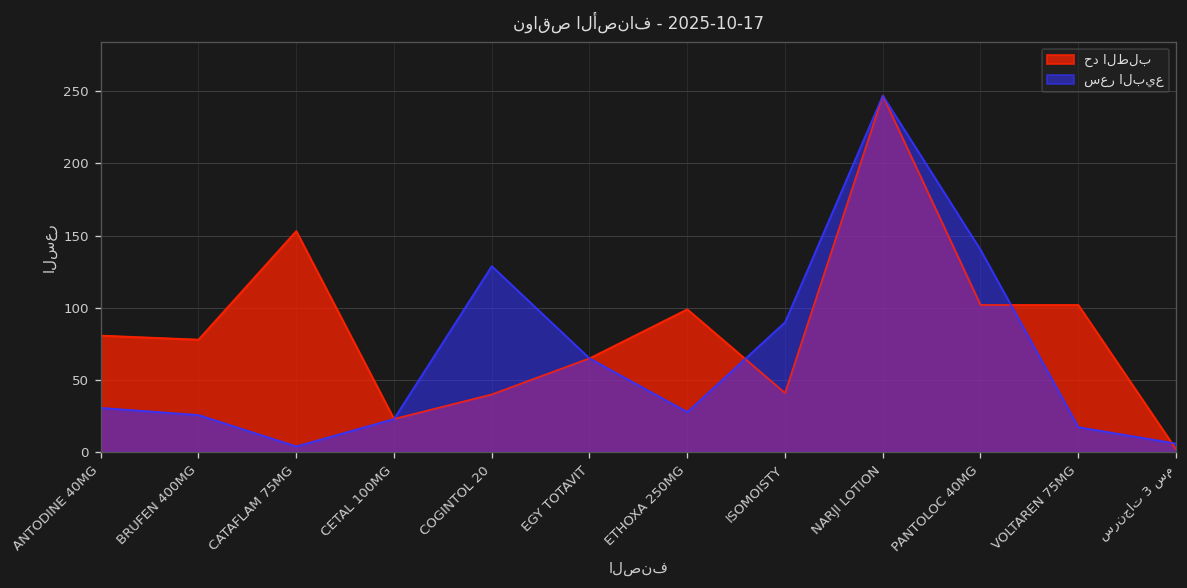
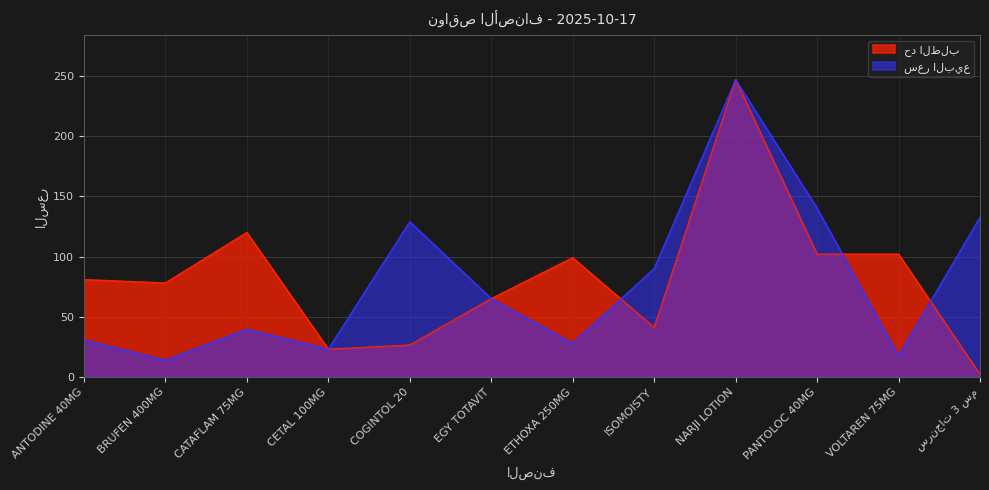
  {
    "حد الطلب": {
      "ANTODINE 40MG": 81,
      "BRUFEN 400MG": 78,
-     "CATAFLAM 75MG": 153,
-     "COGINTOL 20": 40,
+     "CATAFLAM 75MG": 120,
+     "COGINTOL 20": 26,
      "ETHOXA 250MG": 99,
      "ISOMOISTY": 41,
      "PANTOLOC 40MG": 102,
      "VOLTAREN 75MG": 102,
      "سرنجات 3 سم": 2
    },
    "سعر البيع": {
      "ANTODINE 40MG": 31,
-     "BRUFEN 400MG": 26,
-     "CATAFLAM 75MG": 4,
+     "BRUFEN 400MG": 14,
+     "CATAFLAM 75MG": 40,
      "COGINTOL 20": 129,
      "ETHOXA 250MG": 28,
      "ISOMOISTY": 90,
      "PANTOLOC 40MG": 140,
      "VOLTAREN 75MG": 17,
-     "سرنجات 3 سم": 6
+     "سرنجات 3 سم": 133
    }
  }
